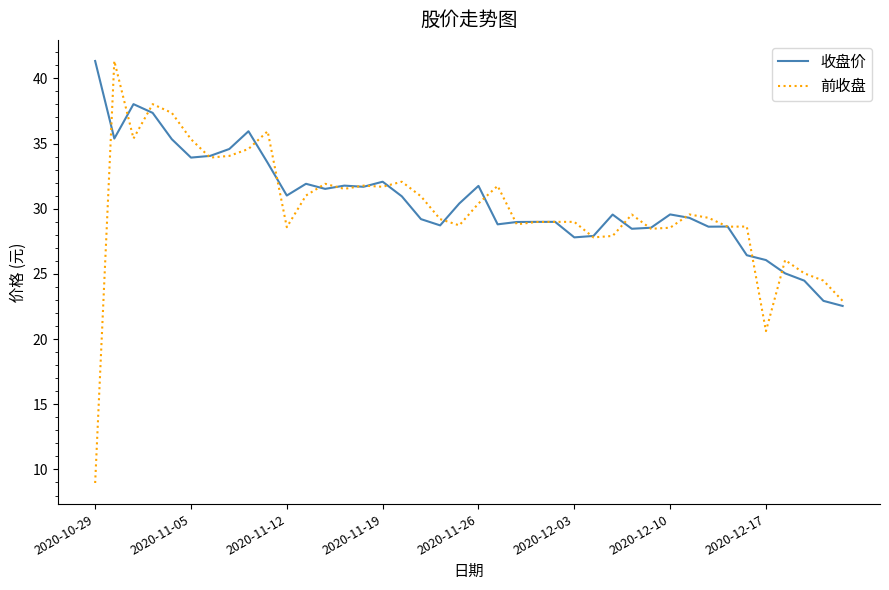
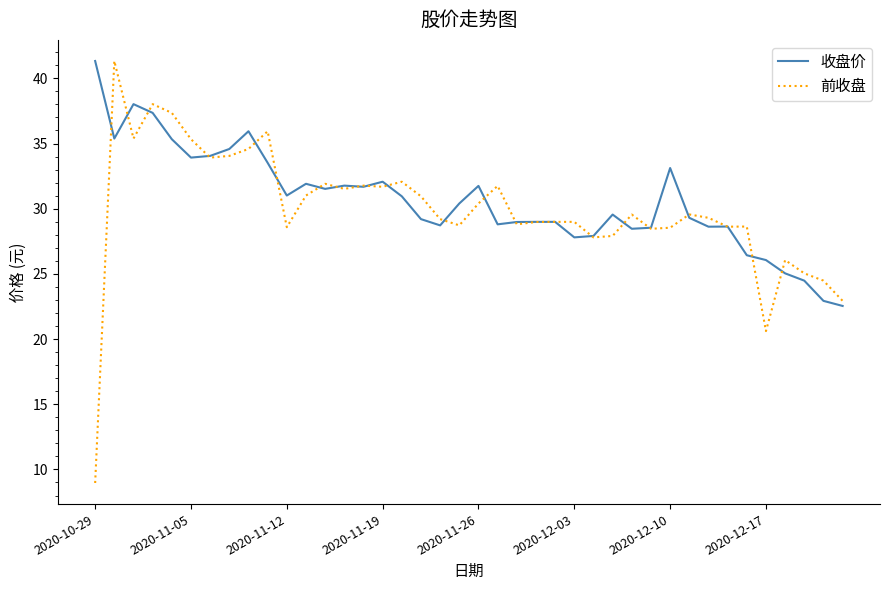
  {
    "收盘价": {
      "2020-10-29": 41.3,
      "2020-11-05": 33.9,
      "2020-11-12": 31.0,
      "2020-11-19": 32.1,
      "2020-11-26": 31.8,
      "2020-12-03": 27.8,
-     "2020-12-10": 29.6,
+     "2020-12-10": 33.1,
      "2020-12-17": 26.1
    },
    "前收盘": {
      "2020-10-29": 9.0,
      "2020-11-05": 35.3,
      "2020-11-12": 28.6,
      "2020-11-19": 31.7,
      "2020-11-26": 30.4,
      "2020-12-03": 29.0,
      "2020-12-10": 28.5,
      "2020-12-17": 20.6
    }
  }
